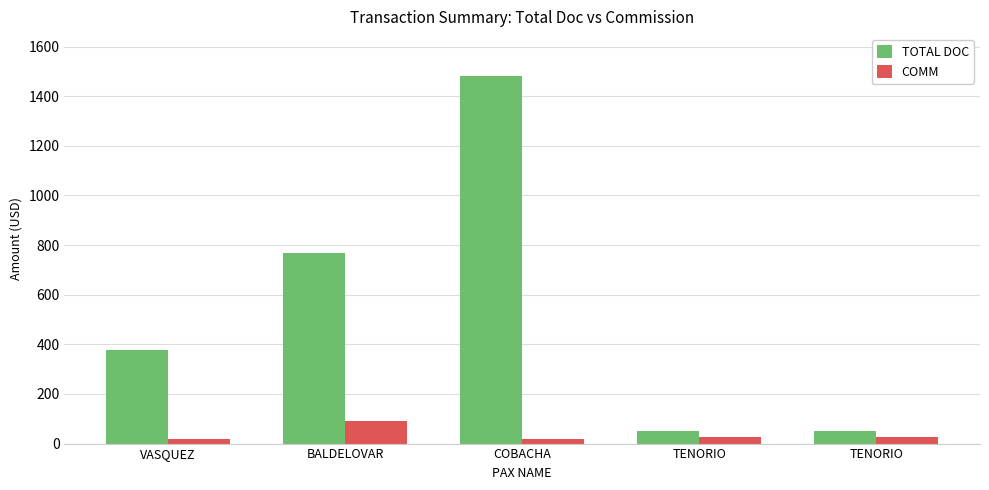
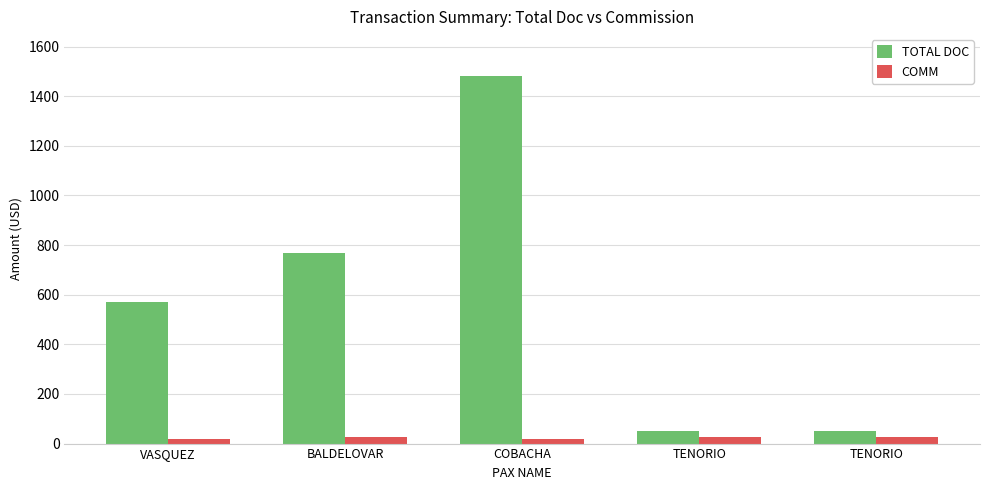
  {
    "TOTAL DOC": {
-     "VASQUEZ": 380,
+     "VASQUEZ": 570,
      "BALDELOVAR": 770,
      "COBACHA": 1480
    },
    "COMM": {
      "VASQUEZ": 20,
-     "BALDELOVAR": 90,
+     "BALDELOVAR": 30,
      "COBACHA": 20
    }
  }
